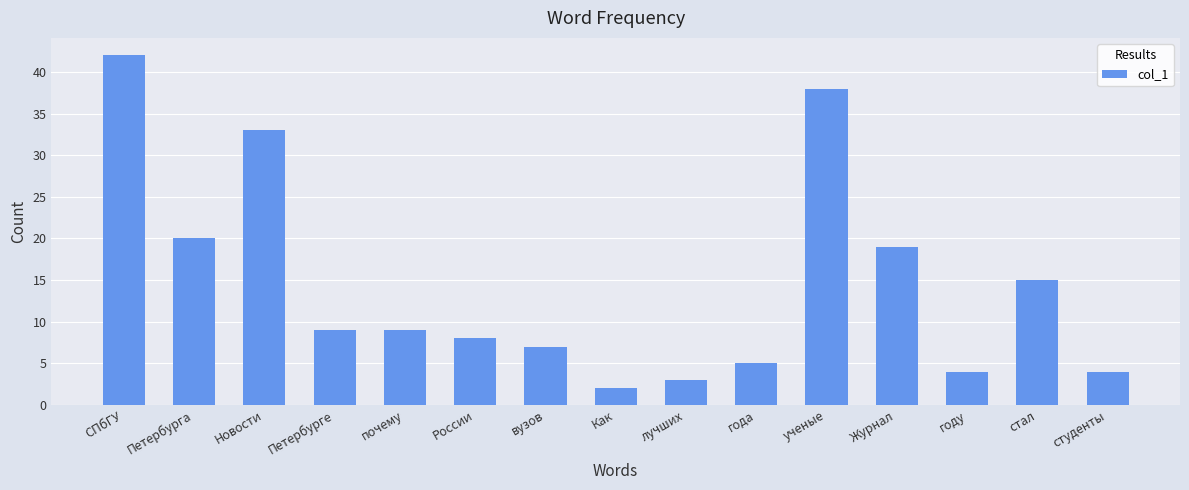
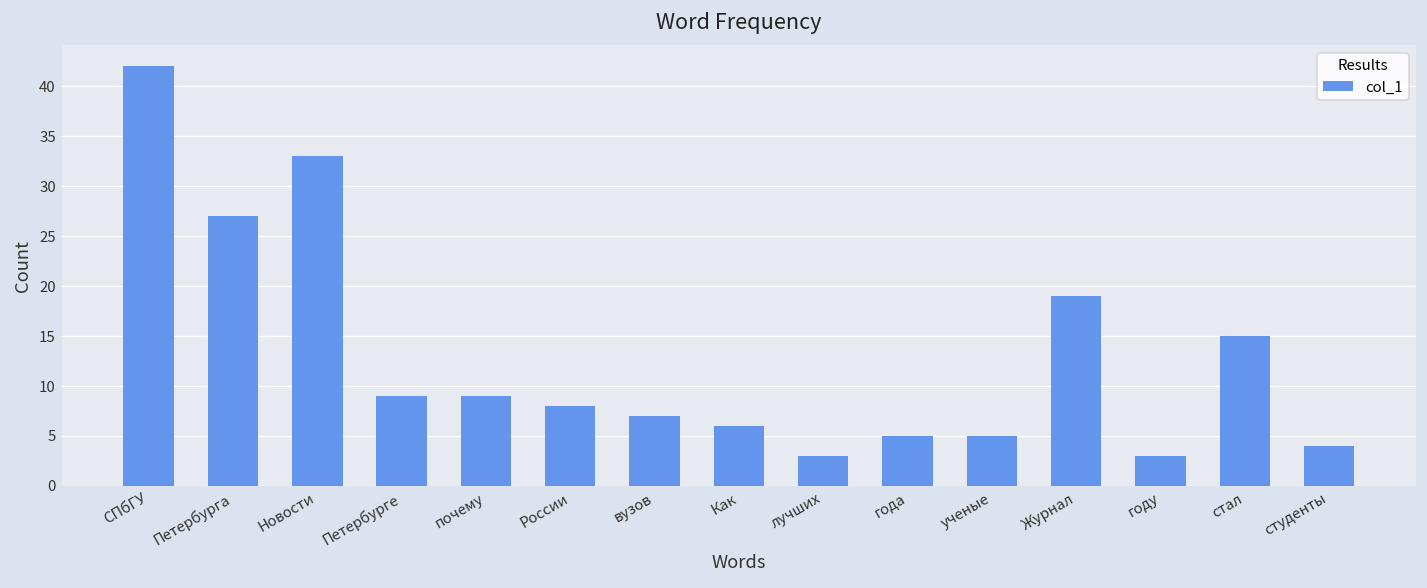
  {
    "СПбГУ": 42,
-   "Петербурга": 20,
+   "Петербурга": 27,
    "Новости": 33,
    "Петербурге": 9,
    "почему": 9,
    "России": 8,
    "вузов": 7,
-   "Как": 2,
+   "Как": 6,
    "лучших": 3,
    "года": 5,
-   "ученые": 38,
+   "ученые": 5,
    "Журнал": 19,
-   "году": 4,
+   "году": 3,
    "стал": 15,
    "студенты": 4
  }
